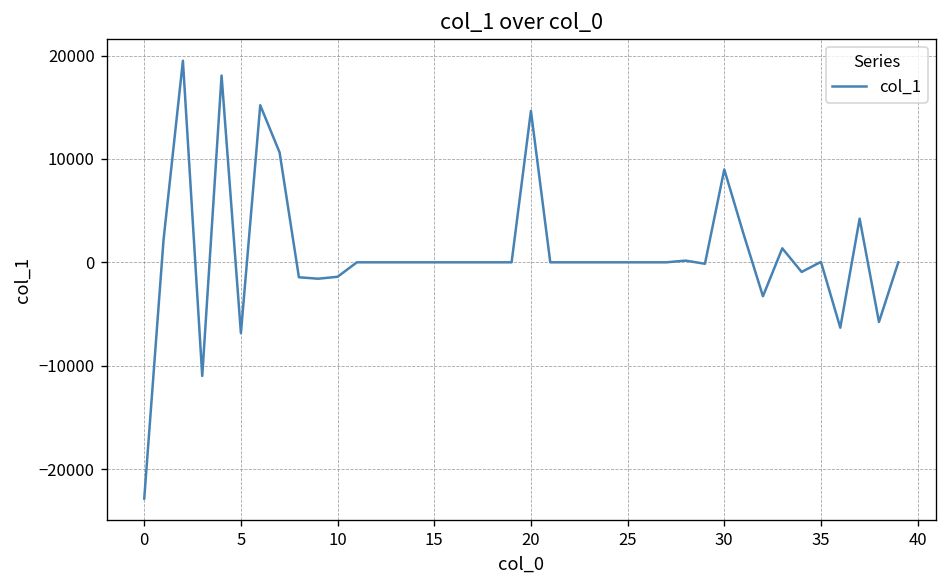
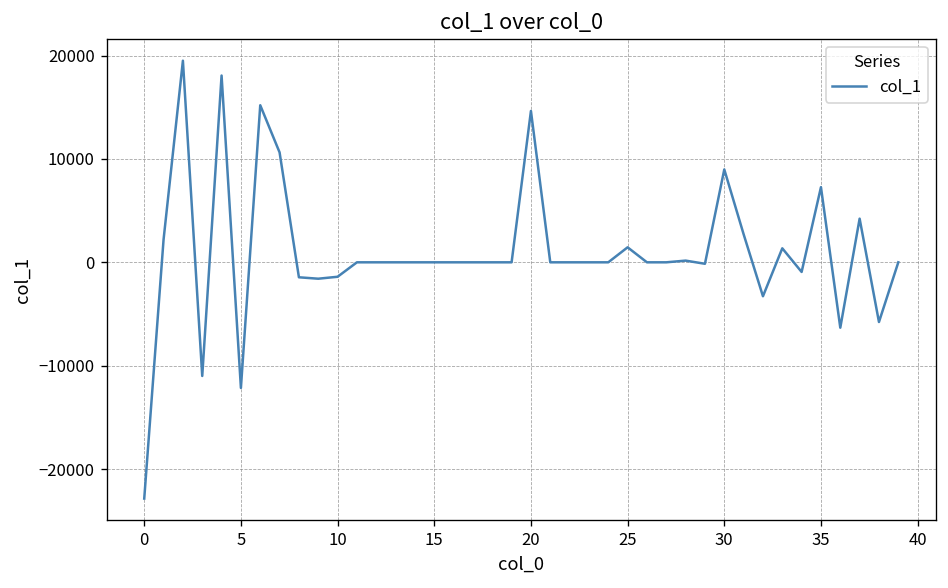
  {
    "0": -23000,
-   "5": -7000,
+   "5": -12000,
    "10": -1000,
    "15": 0,
    "20": 15000,
-   "25": 0,
+   "25": 1000,
    "30": 9000,
-   "35": 0
+   "35": 7000
  }
